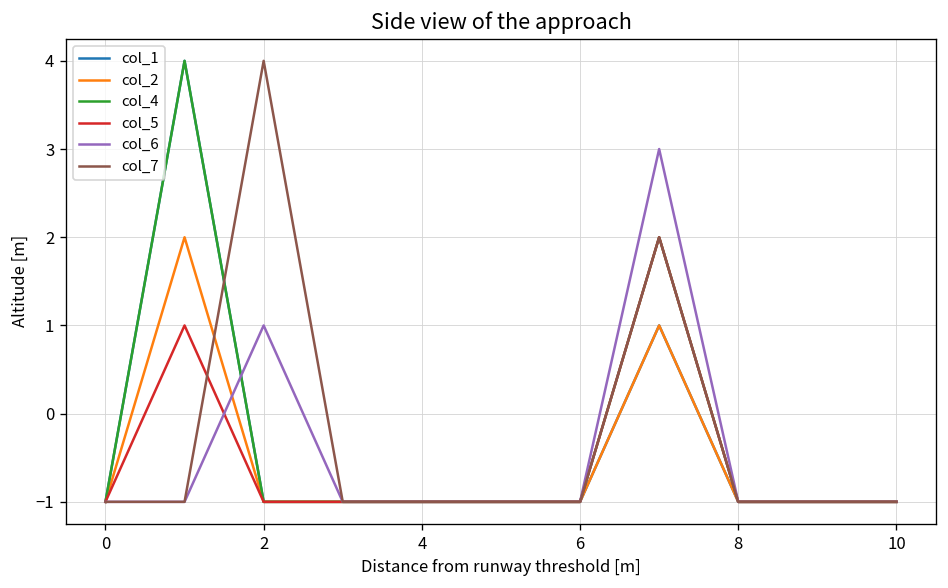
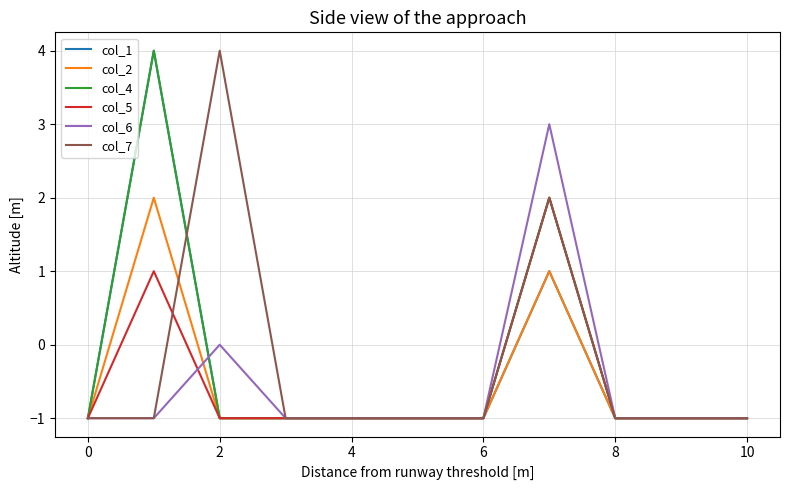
  {
    "col_6": {
-     "2": 1
+     "2": 0
    },
    "col_7": {
      "2": 4
    }
  }
